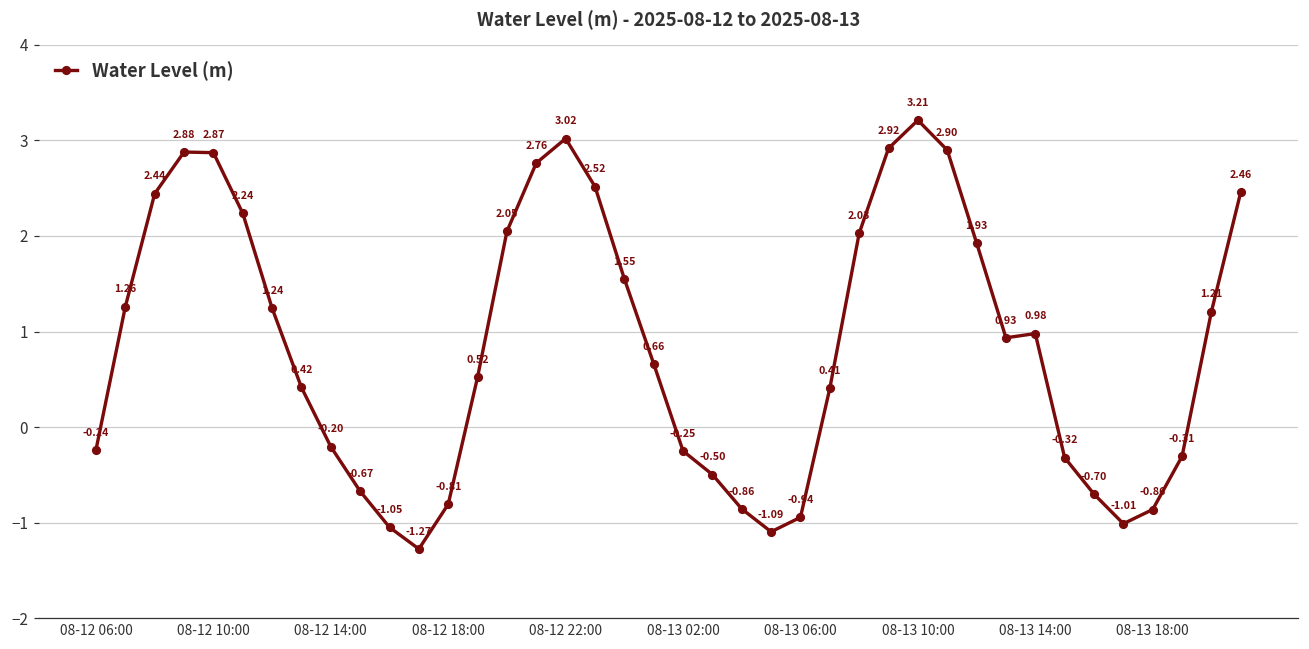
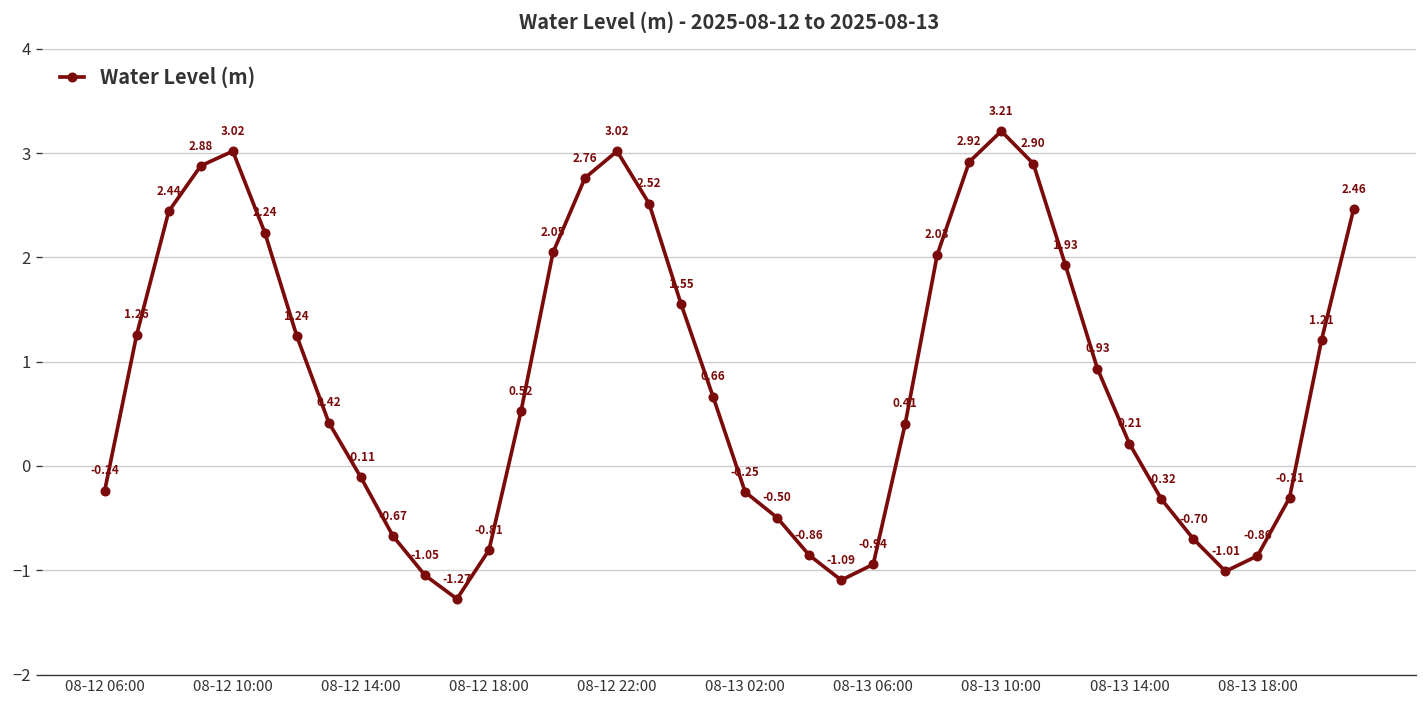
  {
    "08-12 06:00": -0.24,
-   "08-12 10:00": 2.87,
-   "08-12 14:00": -0.20,
+   "08-12 10:00": 3.02,
+   "08-12 14:00": -0.11,
    "08-12 18:00": -0.81,
    "08-12 22:00": 3.02,
    "08-13 02:00": -0.25,
    "08-13 06:00": -0.94,
    "08-13 10:00": 3.21,
-   "08-13 14:00": 0.98,
+   "08-13 14:00": 0.21,
    "08-13 18:00": -0.86
  }
